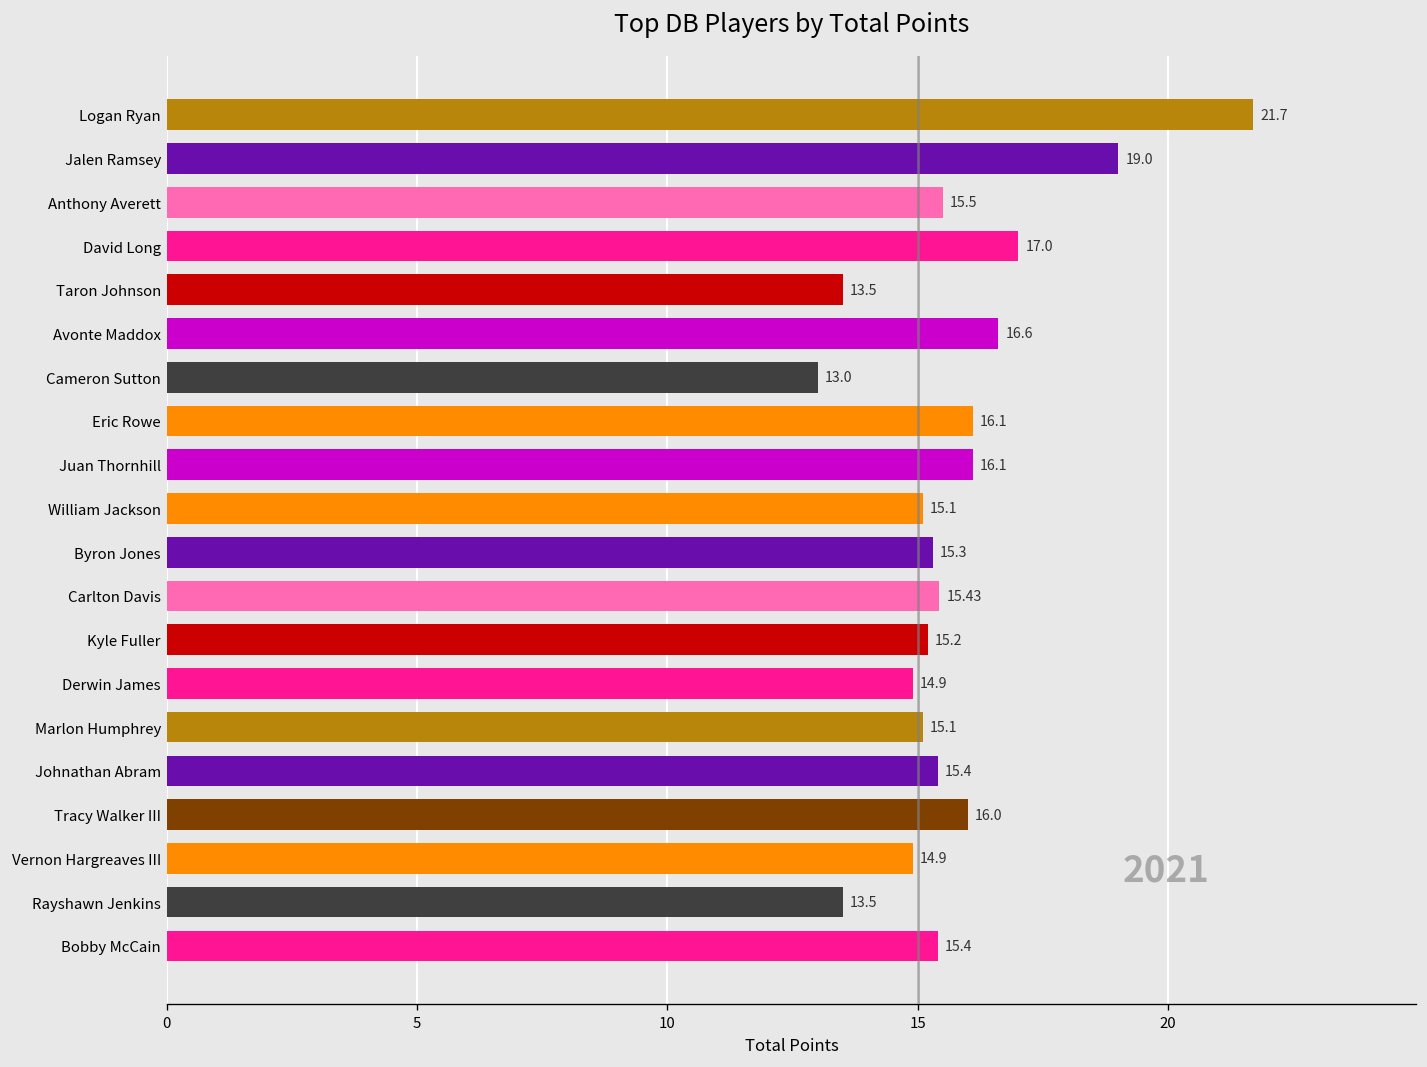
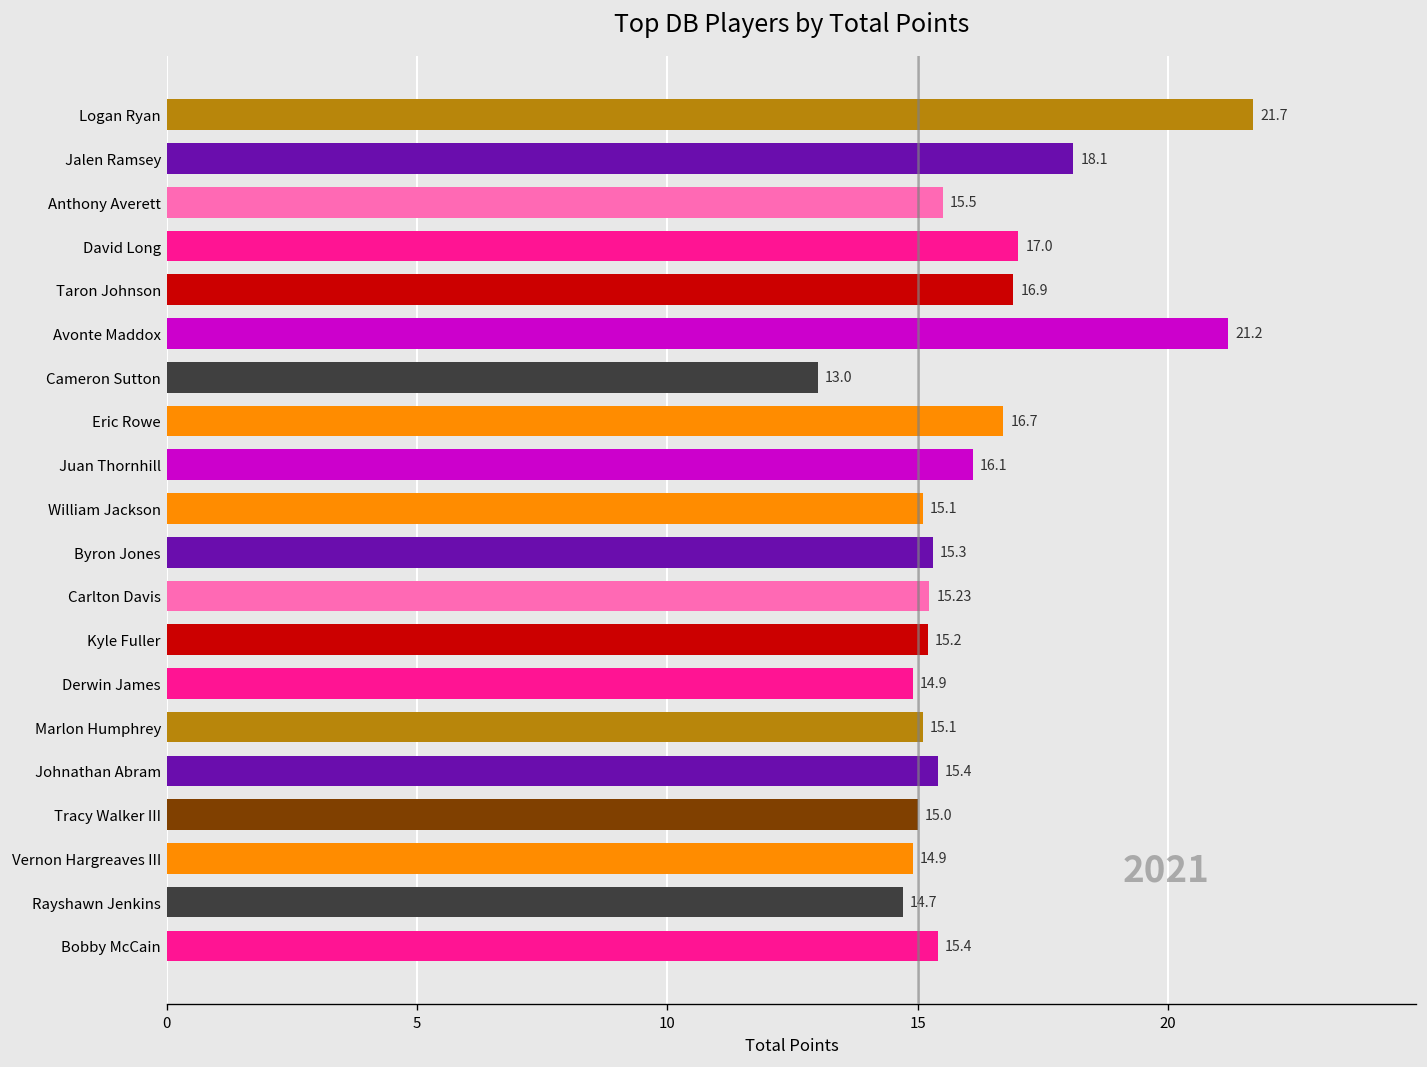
  {
    "Logan Ryan": 21.7,
-   "Jalen Ramsey": 19.0,
+   "Jalen Ramsey": 18.1,
    "Anthony Averett": 15.5,
    "David Long": 17.0,
-   "Taron Johnson": 13.5,
-   "Avonte Maddox": 16.6,
+   "Taron Johnson": 16.9,
+   "Avonte Maddox": 21.2,
    "Cameron Sutton": 13.0,
-   "Eric Rowe": 16.1,
+   "Eric Rowe": 16.7,
    "Juan Thornhill": 16.1,
    "William Jackson": 15.1,
    "Byron Jones": 15.3,
-   "Carlton Davis": 15.43,
+   "Carlton Davis": 15.23,
    "Kyle Fuller": 15.2,
    "Derwin James": 14.9,
    "Marlon Humphrey": 15.1,
    "Johnathan Abram": 15.4,
-   "Tracy Walker III": 16.0,
+   "Tracy Walker III": 15.0,
    "Vernon Hargreaves III": 14.9,
-   "Rayshawn Jenkins": 13.5,
+   "Rayshawn Jenkins": 14.7,
    "Bobby McCain": 15.4
  }
